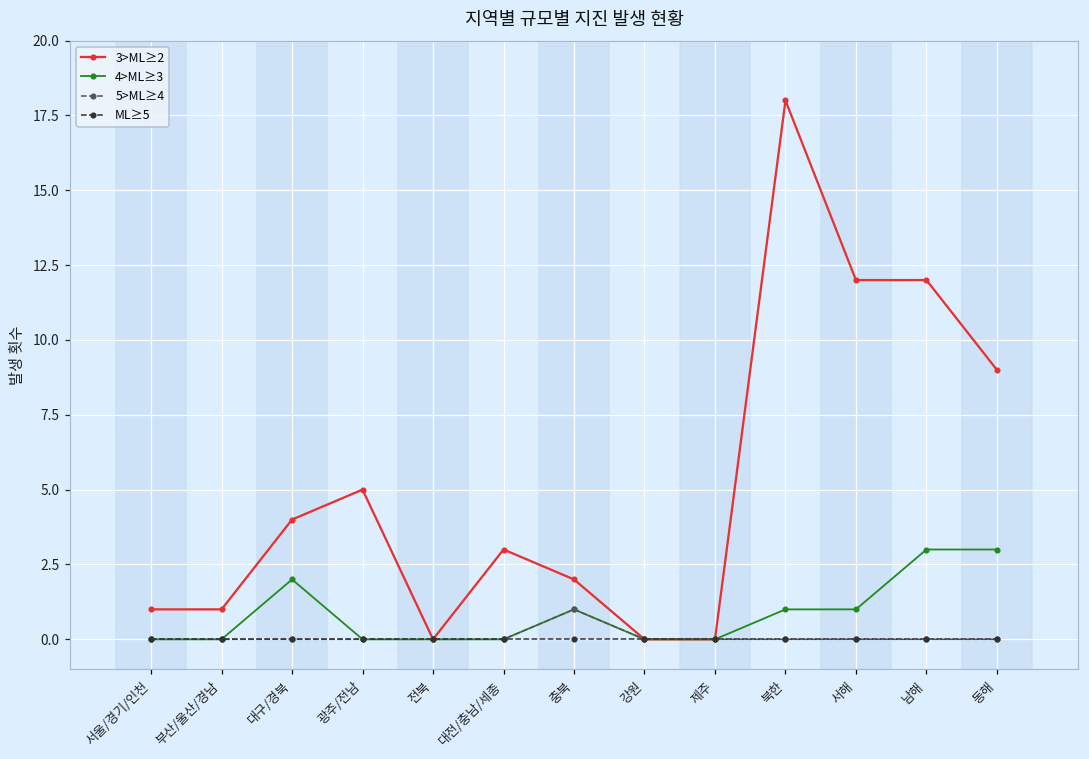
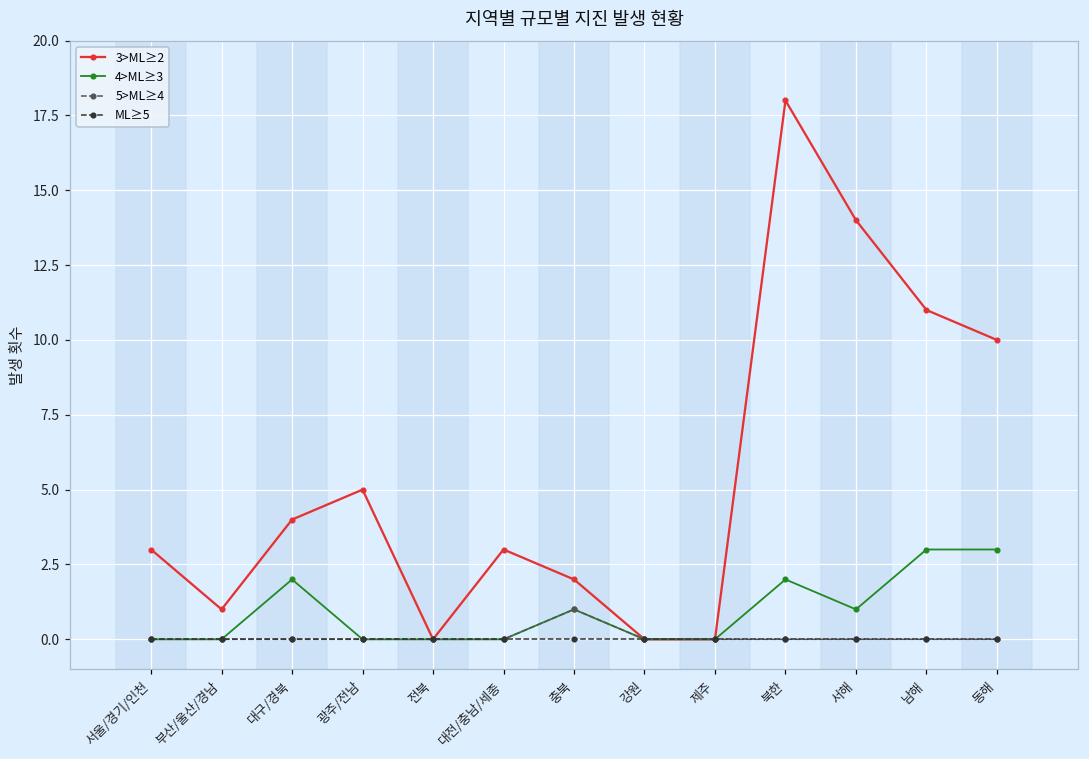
  {
    "3>ML≥2": {
-     "서울/경기/인천": 1,
+     "서울/경기/인천": 3,
      "부산/울산/경남": 1,
      "대구/경북": 4,
      "광주/전남": 5,
      "대전/충남/세종": 3,
      "충북": 2,
      "북한": 18,
-     "서해": 12,
-     "남해": 12,
-     "동해": 9
+     "서해": 14,
+     "남해": 11,
+     "동해": 10
    },
    "4>ML≥3": {
      "대구/경북": 2,
-     "북한": 1,
+     "북한": 2,
      "서해": 1,
      "남해": 3,
      "동해": 3
    }
  }
